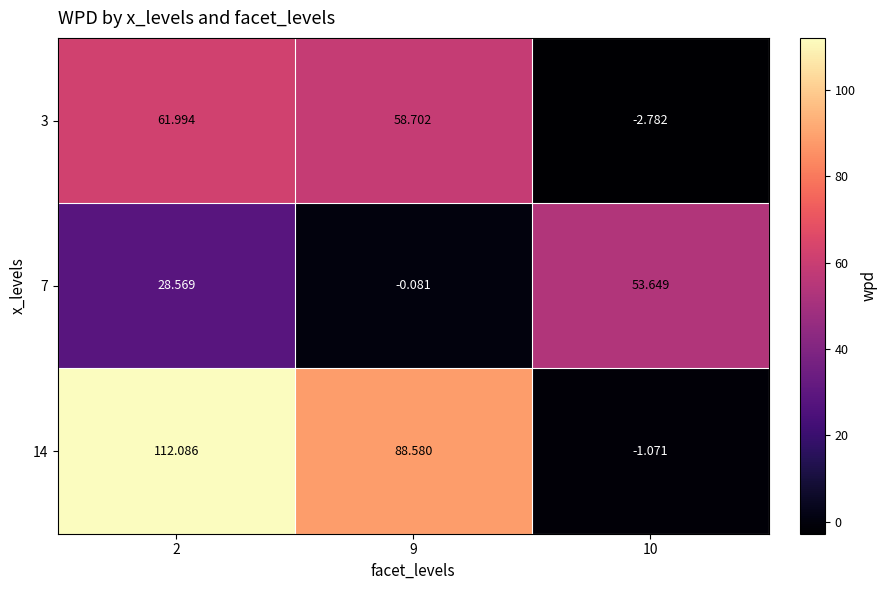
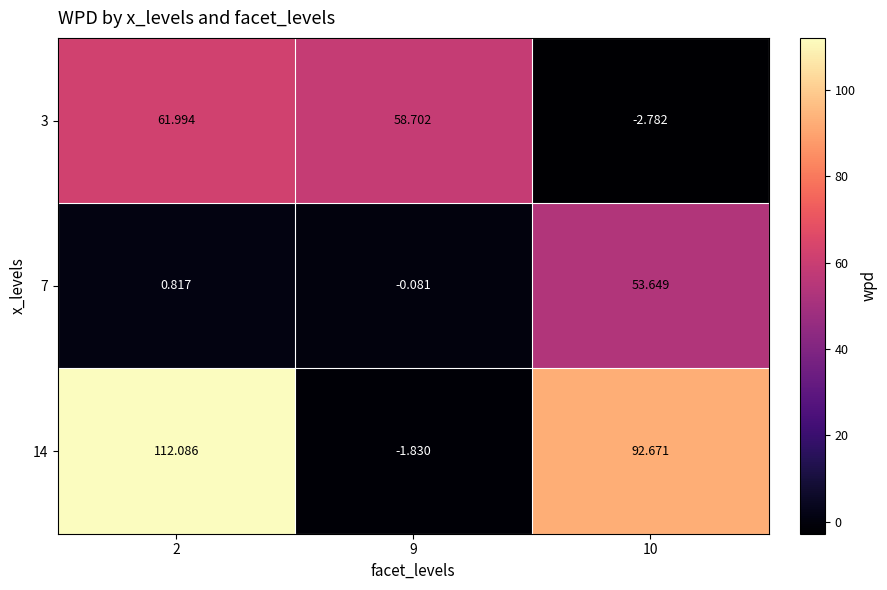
  {
    "3": {
      "2": 61.994,
      "9": 58.702,
      "10": -2.782
    },
    "7": {
-     "2": 28.569,
+     "2": 0.817,
      "9": -0.081,
      "10": 53.649
    },
    "14": {
      "2": 112.086,
-     "9": 88.580,
-     "10": -1.071
+     "9": -1.830,
+     "10": 92.671
    }
  }
